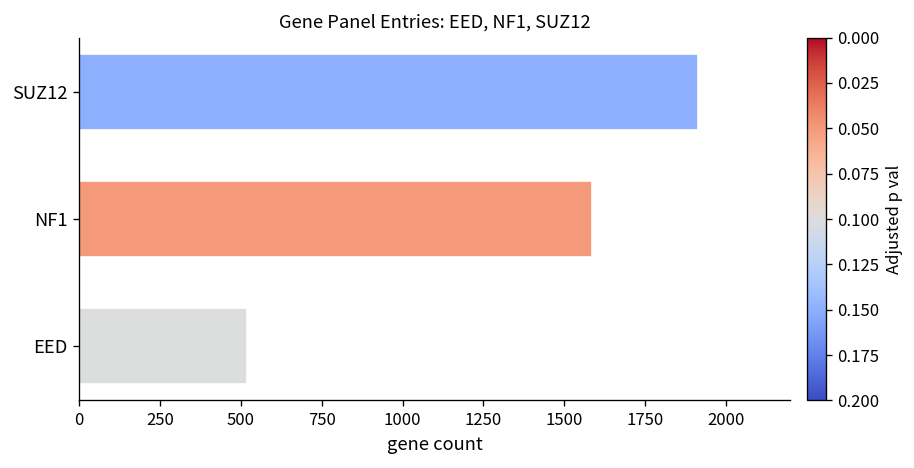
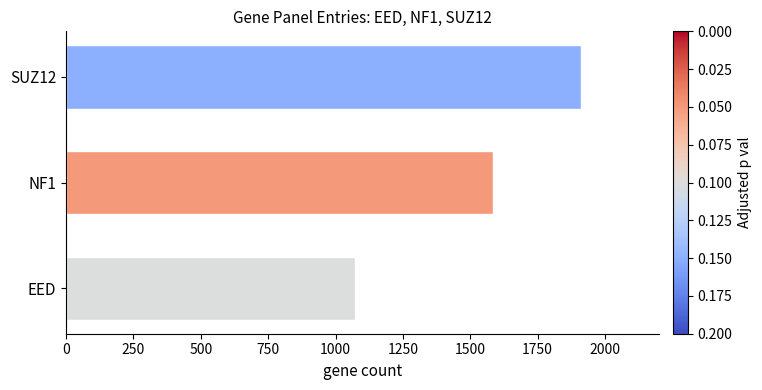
  {
    "SUZ12": 1910,
    "NF1": 1590,
-   "EED": 520
+   "EED": 1070
  }
